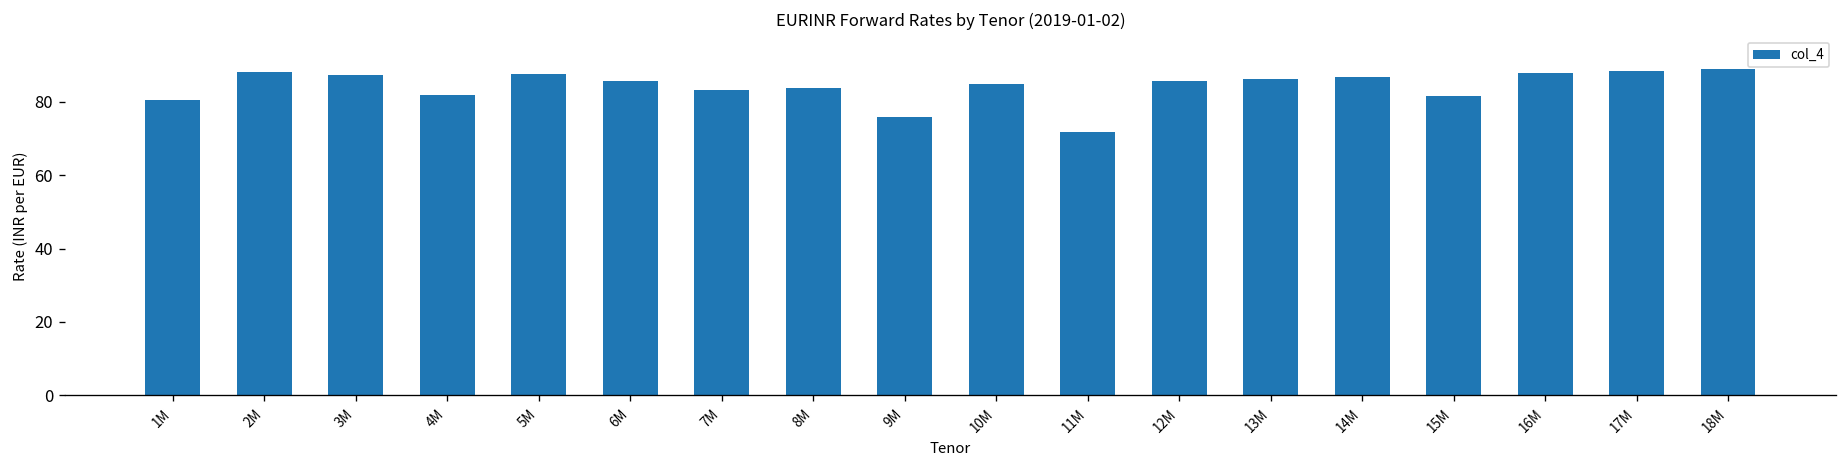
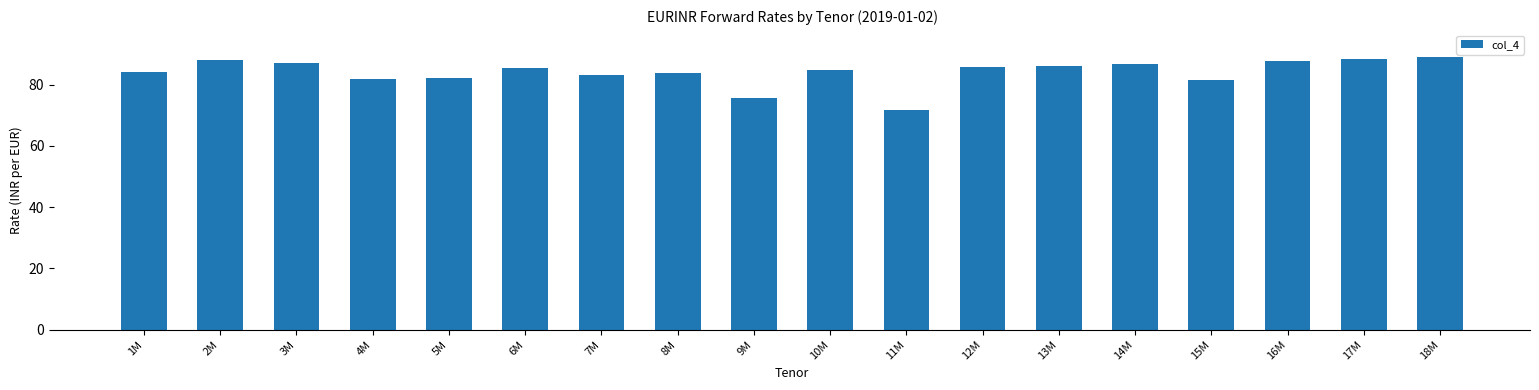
  {
-   "1M": 80,
+   "1M": 84,
    "2M": 88,
    "3M": 87,
    "4M": 82,
-   "5M": 87,
+   "5M": 82,
    "6M": 85,
    "7M": 83,
    "8M": 84,
    "9M": 76,
    "10M": 85,
    "11M": 72,
    "12M": 86,
    "13M": 86,
    "14M": 87,
    "15M": 81,
    "16M": 88,
    "17M": 88,
    "18M": 89
  }
